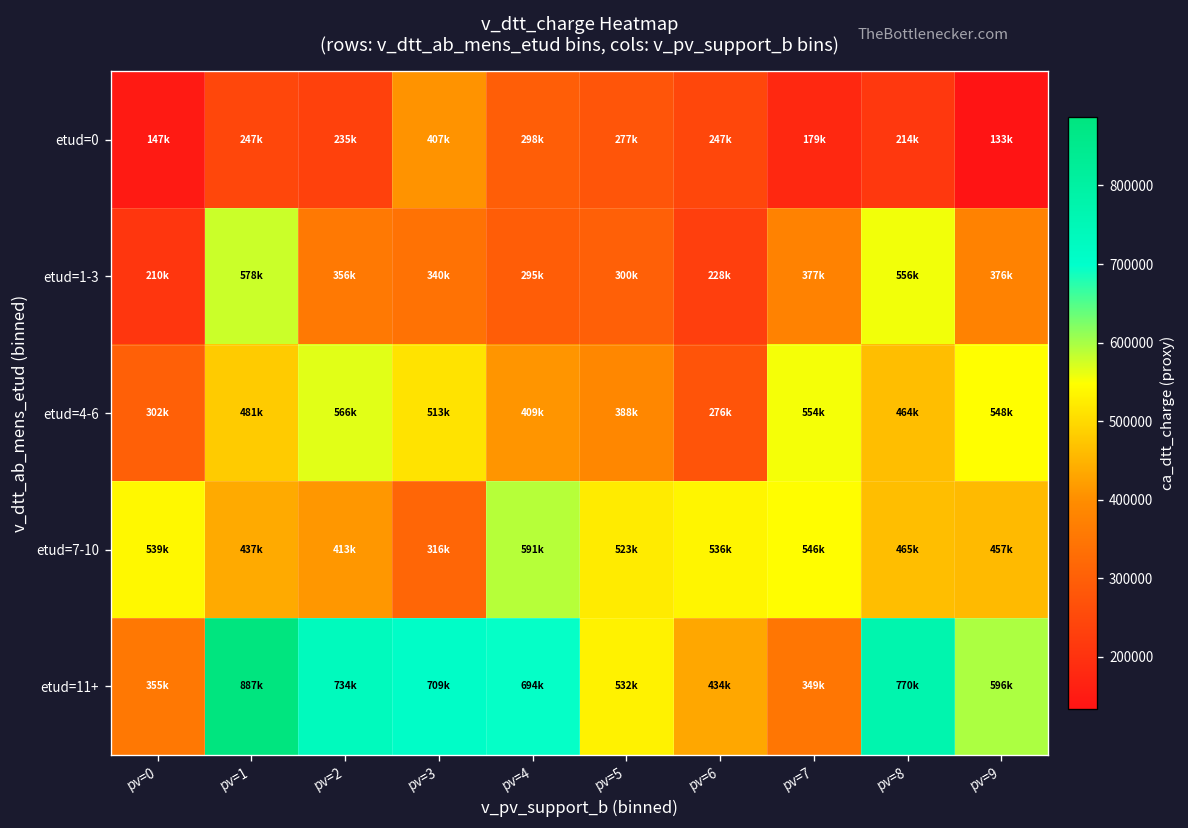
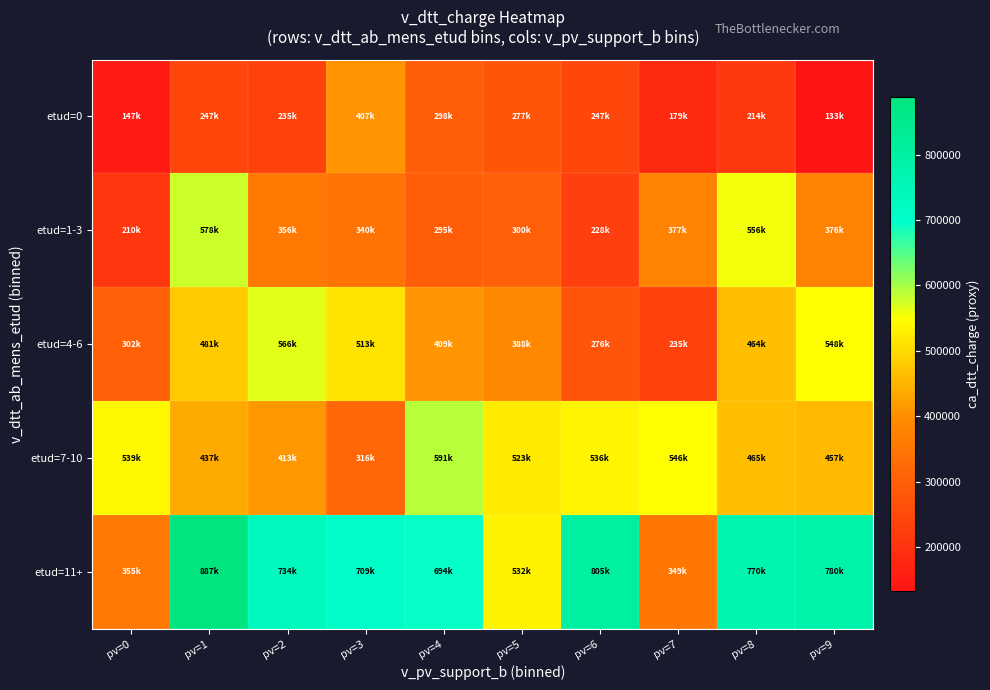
  {
    "etud=0": {
      "pv=0": "147k",
      "pv=1": "247k",
      "pv=2": "235k",
      "pv=3": "407k",
      "pv=4": "298k",
      "pv=5": "277k",
      "pv=6": "247k",
      "pv=7": "179k",
      "pv=8": "214k",
      "pv=9": "133k"
    },
    "etud=1-3": {
      "pv=0": "210k",
      "pv=1": "578k",
      "pv=2": "356k",
      "pv=3": "340k",
      "pv=4": "295k",
      "pv=5": "300k",
      "pv=6": "228k",
      "pv=7": "377k",
      "pv=8": "556k",
      "pv=9": "376k"
    },
    "etud=4-6": {
      "pv=0": "302k",
      "pv=1": "481k",
      "pv=2": "566k",
      "pv=3": "513k",
      "pv=4": "409k",
      "pv=5": "388k",
      "pv=6": "276k",
-     "pv=7": "554k",
+     "pv=7": "235k",
      "pv=8": "464k",
      "pv=9": "548k"
    },
    "etud=7-10": {
      "pv=0": "539k",
      "pv=1": "437k",
      "pv=2": "413k",
      "pv=3": "316k",
      "pv=4": "591k",
      "pv=5": "523k",
      "pv=6": "536k",
      "pv=7": "546k",
      "pv=8": "465k",
      "pv=9": "457k"
    },
    "etud=11+": {
      "pv=0": "355k",
      "pv=1": "887k",
      "pv=2": "734k",
      "pv=3": "709k",
      "pv=4": "694k",
      "pv=5": "532k",
-     "pv=6": "434k",
+     "pv=6": "805k",
      "pv=7": "349k",
      "pv=8": "770k",
-     "pv=9": "596k"
+     "pv=9": "780k"
    }
  }
